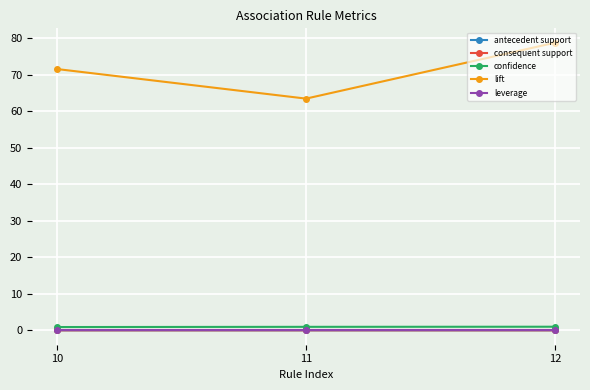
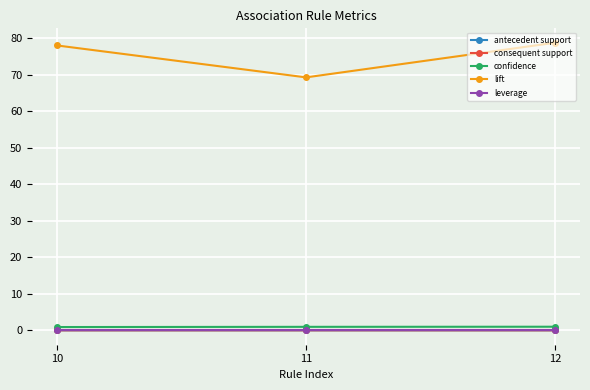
  {
    "leverage": {
      "10": 0,
      "11": 0,
      "12": 0
    },
    "confidence": {
      "10": 1,
      "11": 1,
      "12": 1
    },
    "lift": {
-     "10": 72,
-     "11": 63
+     "10": 78,
+     "11": 69
    }
  }
